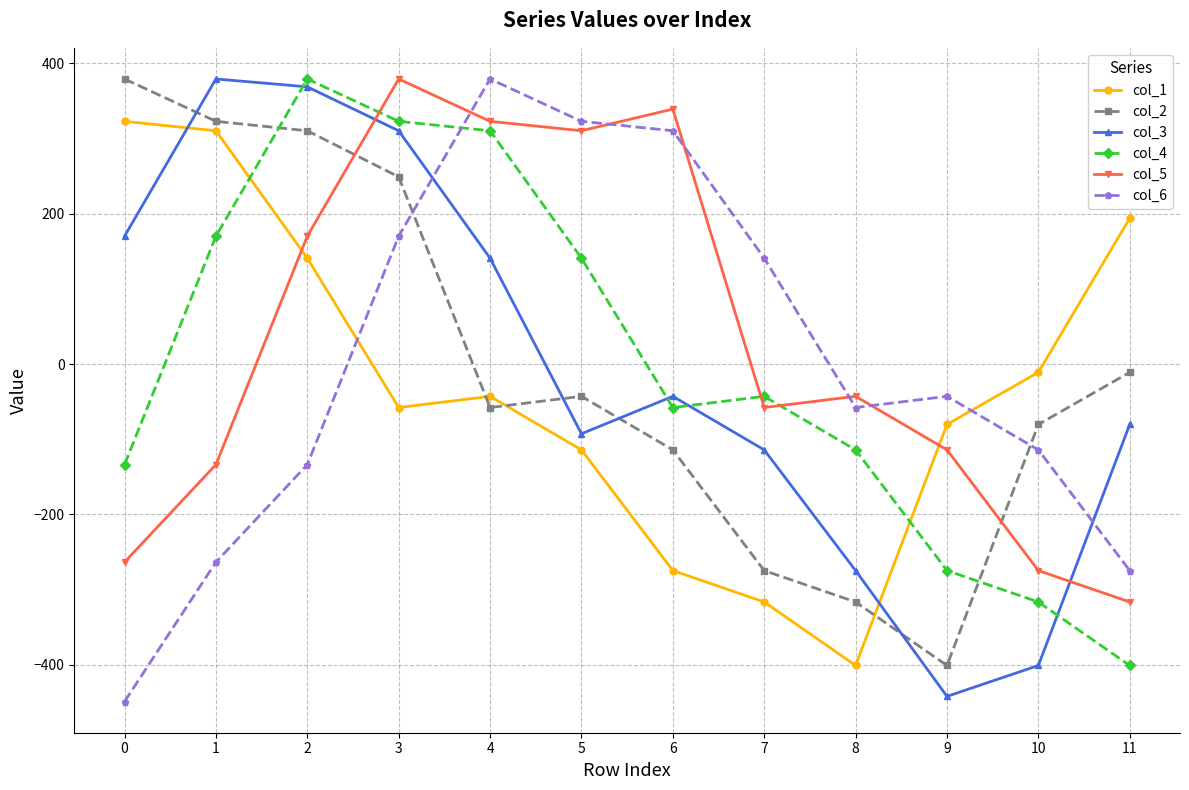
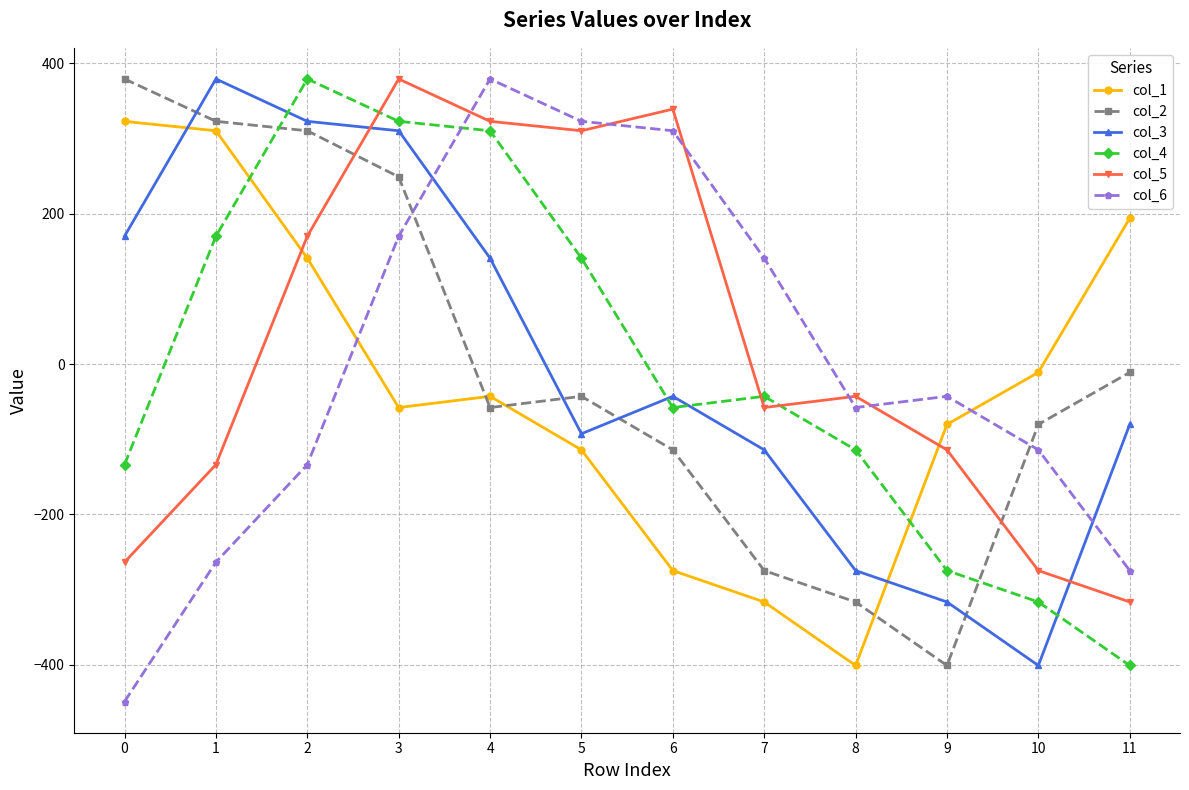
  {
    "col_1": {
      "0": 320,
      "1": 310,
      "2": 140,
      "3": -60,
      "4": -40,
      "5": -110,
      "6": -270,
      "7": -320,
      "8": -400,
      "9": -80,
      "10": -10,
      "11": 190
    },
    "col_2": {
      "0": 380,
      "1": 320,
      "2": 310,
      "3": 250,
      "4": -60,
      "5": -40,
      "6": -110,
      "7": -270,
      "8": -320,
      "9": -400,
      "10": -80,
      "11": -10
    },
    "col_3": {
      "0": 170,
      "1": 380,
-     "2": 370,
+     "2": 320,
      "3": 310,
      "4": 140,
      "5": -90,
      "6": -40,
      "7": -110,
      "8": -270,
-     "9": -440,
+     "9": -320,
      "10": -400,
      "11": -80
    },
    "col_4": {
      "0": -130,
      "1": 170,
      "2": 380,
      "3": 320,
      "4": 310,
      "5": 140,
      "6": -60,
      "7": -40,
      "8": -110,
      "9": -270,
      "10": -320,
      "11": -400
    },
    "col_5": {
      "0": -260,
      "1": -130,
      "2": 170,
      "3": 380,
      "4": 320,
      "5": 310,
      "6": 340,
      "7": -60,
      "8": -40,
      "9": -110,
      "10": -270,
      "11": -320
    },
    "col_6": {
      "0": -450,
      "1": -260,
      "2": -130,
      "3": 170,
      "4": 380,
      "5": 320,
      "6": 310,
      "7": 140,
      "8": -60,
      "9": -40,
      "10": -110,
      "11": -270
    }
  }
